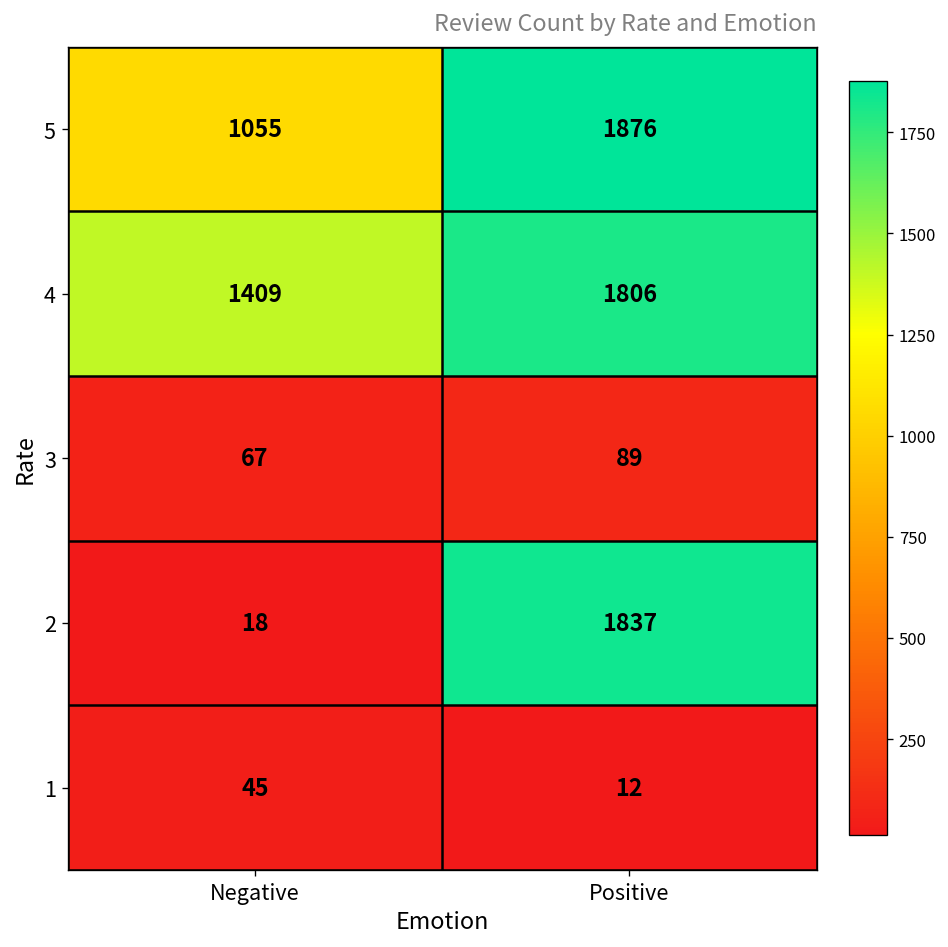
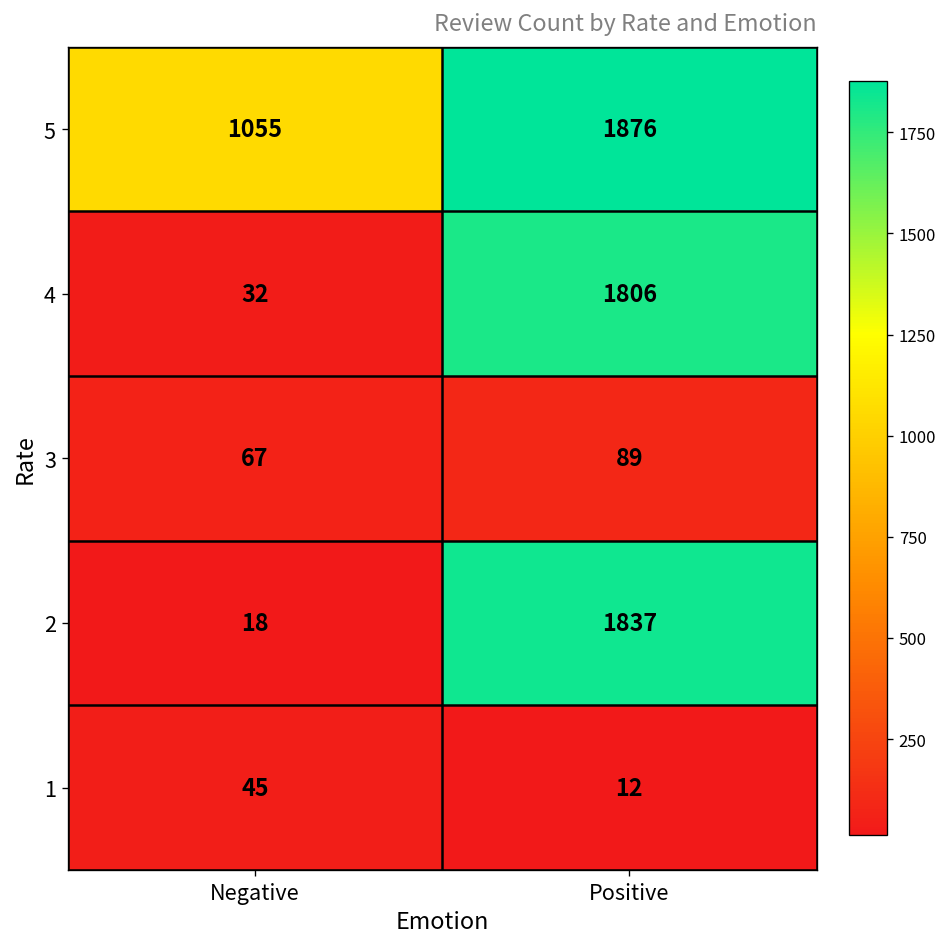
  {
    "5": {
      "Negative": 1055,
      "Positive": 1876
    },
    "4": {
-     "Negative": 1409,
+     "Negative": 32,
      "Positive": 1806
    },
    "3": {
      "Negative": 67,
      "Positive": 89
    },
    "2": {
      "Negative": 18,
      "Positive": 1837
    },
    "1": {
      "Negative": 45,
      "Positive": 12
    }
  }
